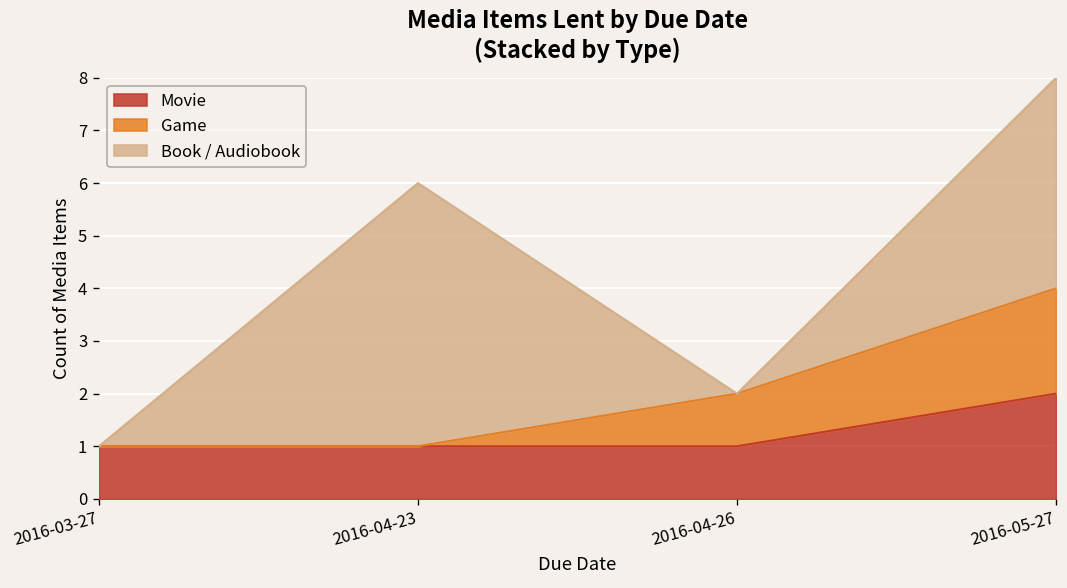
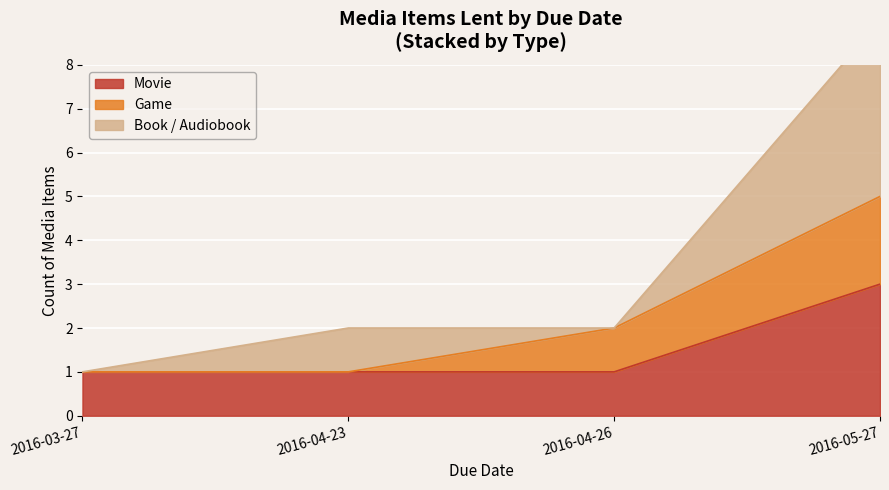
  {
    "Movie": {
      "2016-04-26": 1,
-     "2016-05-27": 2
+     "2016-05-27": 3
    },
    "Game": {
      "2016-05-27": 2
    },
    "Book / Audiobook": {
-     "2016-04-23": 5
+     "2016-04-23": 1
    }
  }
